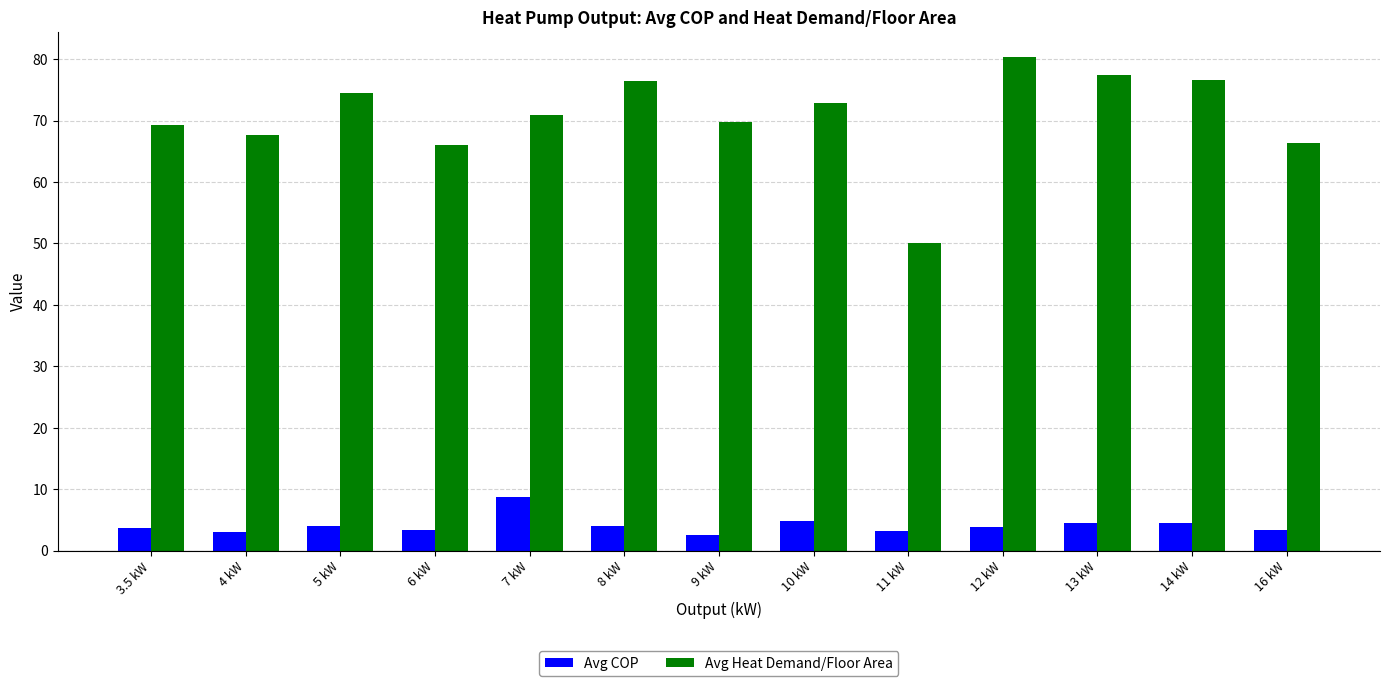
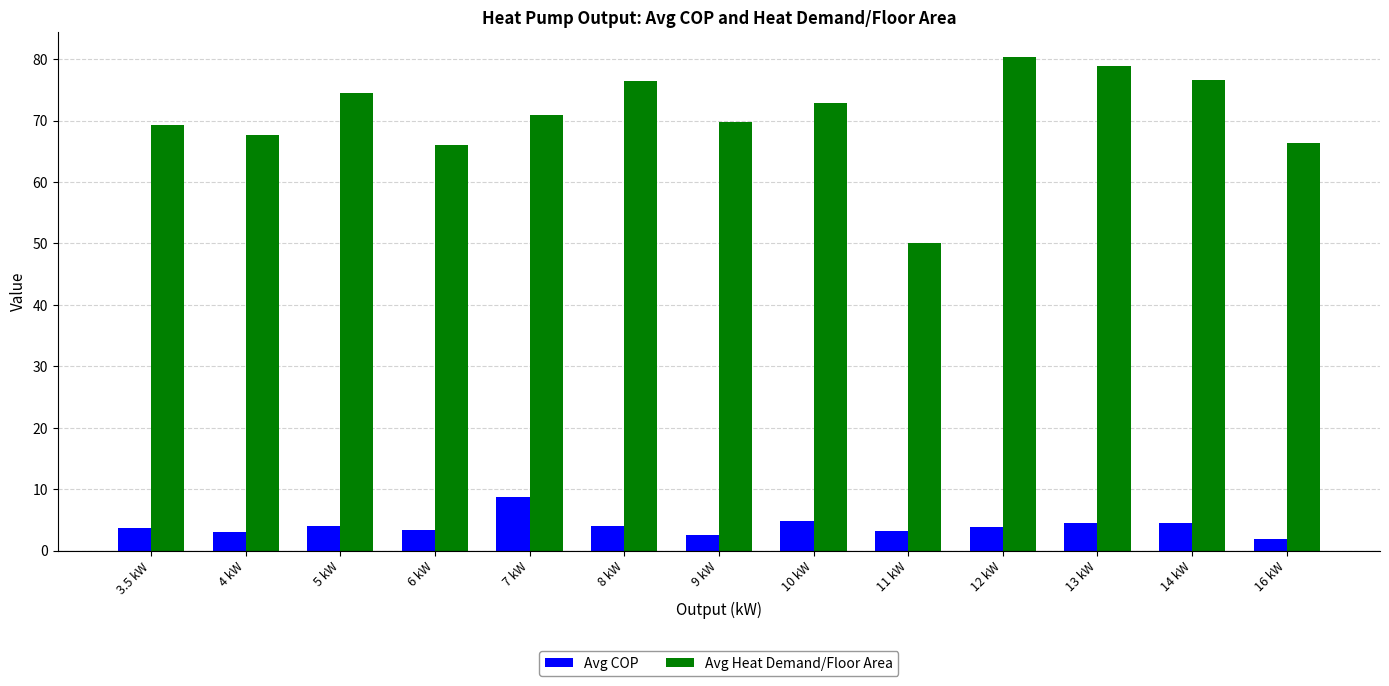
  {
    "Avg COP": {
      "3.5 kW": 4,
      "4 kW": 3,
      "5 kW": 4,
      "6 kW": 3,
      "7 kW": 9,
      "8 kW": 4,
      "9 kW": 2,
      "10 kW": 5,
      "11 kW": 3,
      "12 kW": 4,
      "13 kW": 5,
      "14 kW": 4,
-     "16 kW": 3
+     "16 kW": 2
    },
    "Avg Heat Demand/Floor Area": {
      "3.5 kW": 69,
      "4 kW": 68,
      "5 kW": 75,
      "6 kW": 66,
      "7 kW": 71,
      "8 kW": 77,
      "9 kW": 70,
      "10 kW": 73,
      "11 kW": 50,
      "12 kW": 80,
-     "13 kW": 77,
+     "13 kW": 79,
      "14 kW": 77,
      "16 kW": 66
    }
  }
